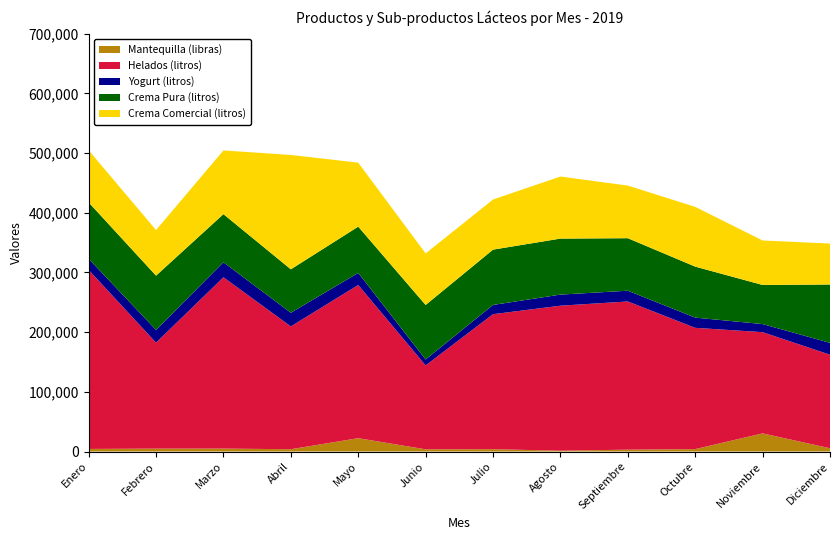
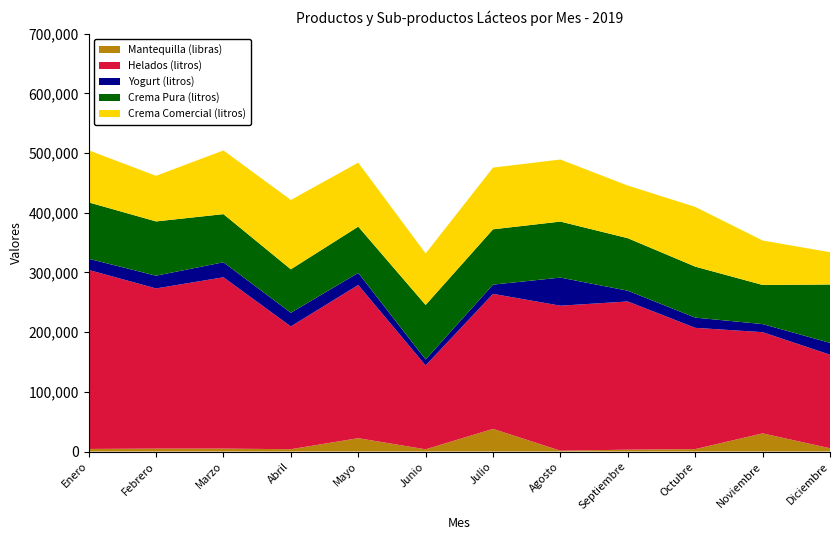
  {
    "Mantequilla (libras)": {
-     "Julio": "0"
+     "Julio": "40,000"
    },
    "Helados (litros)": {
-     "Febrero": "180,000"
+     "Febrero": "270,000"
    },
    "Yogurt (litros)": {
-     "Agosto": "20,000"
+     "Agosto": "50,000"
    },
    "Crema Comercial (litros)": {
      "Enero": "90,000",
      "Febrero": "80,000",
      "Marzo": "110,000",
-     "Abril": "190,000",
+     "Abril": "120,000",
      "Mayo": "110,000",
      "Junio": "90,000",
-     "Julio": "80,000",
+     "Julio": "100,000",
      "Agosto": "100,000",
      "Septiembre": "90,000",
      "Octubre": "100,000",
      "Noviembre": "70,000",
-     "Diciembre": "70,000"
+     "Diciembre": "50,000"
    }
  }
